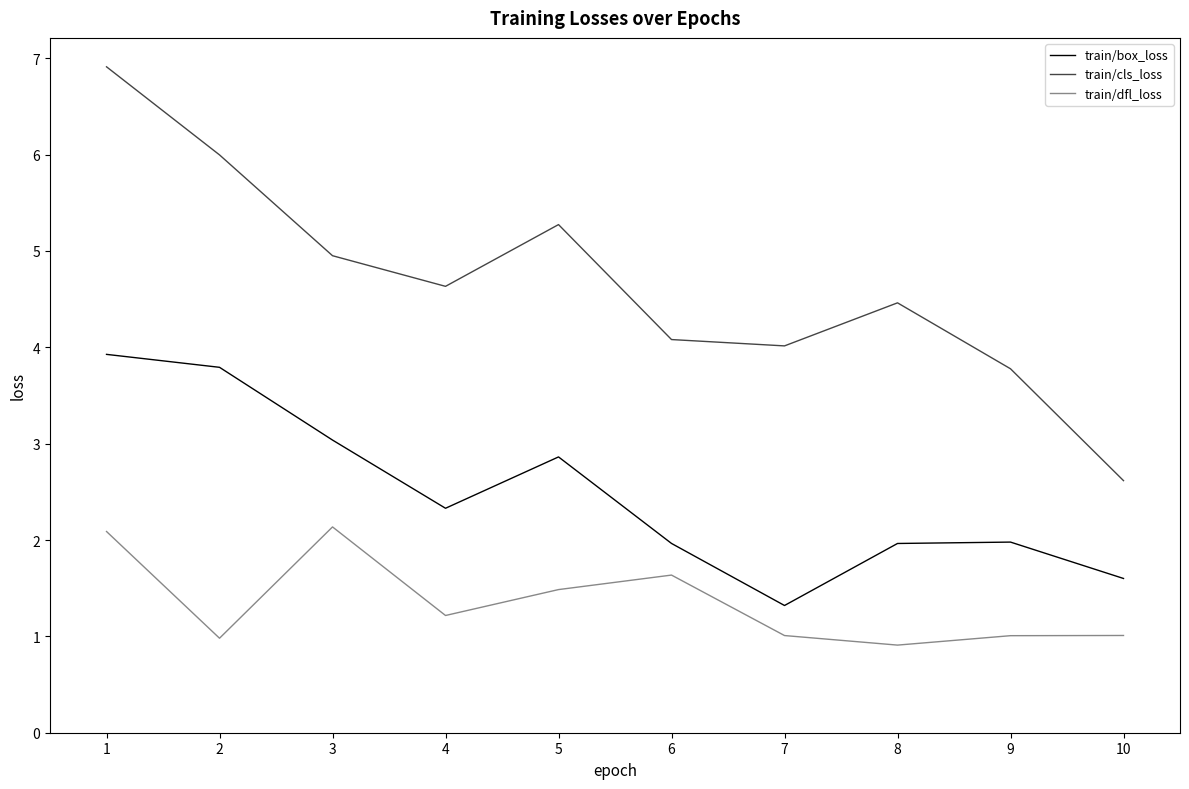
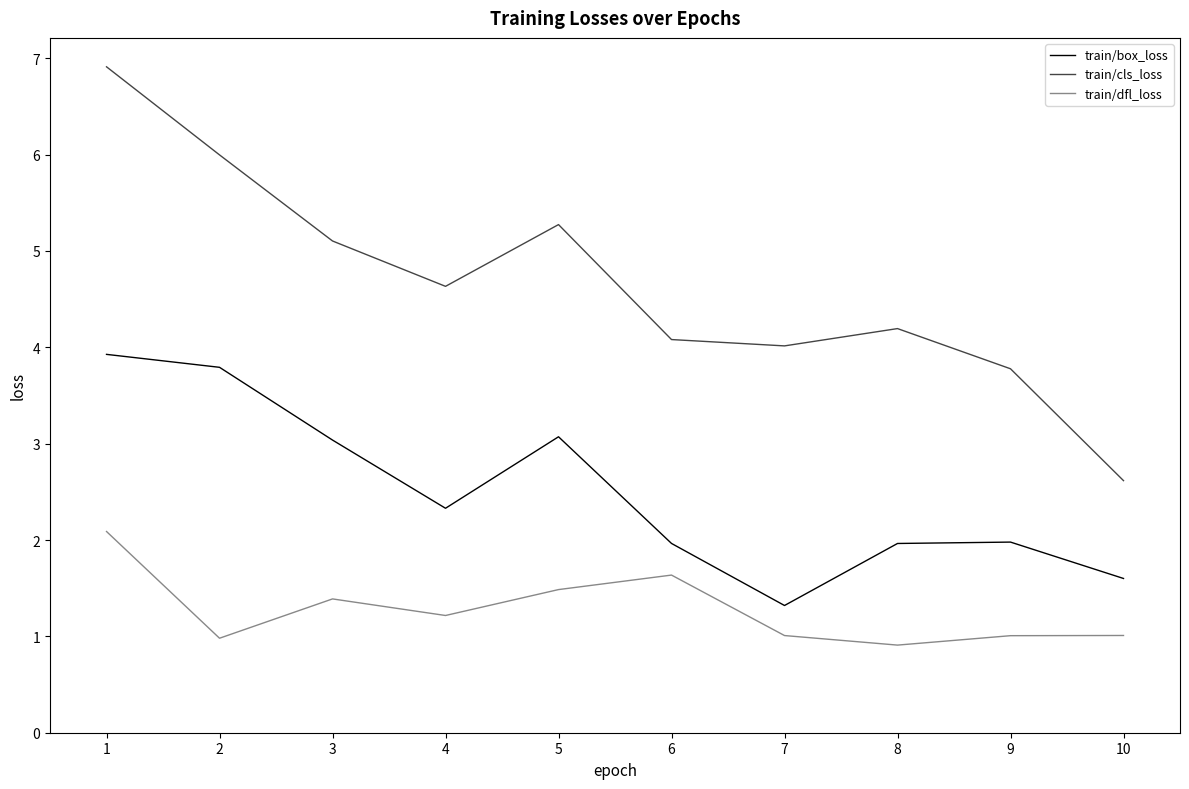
  {
    "train/box_loss": {
      "1": 3.9,
      "2": 3.8,
      "3": 3.0,
      "4": 2.3,
-     "5": 2.9,
+     "5": 3.1,
      "6": 2.0,
      "7": 1.3,
      "8": 2.0,
      "9": 2.0,
      "10": 1.6
    },
    "train/cls_loss": {
      "1": 6.9,
      "2": 6.0,
-     "3": 5.0,
+     "3": 5.1,
      "4": 4.6,
      "5": 5.3,
      "6": 4.1,
      "7": 4.0,
-     "8": 4.5,
+     "8": 4.2,
      "9": 3.8,
      "10": 2.6
    },
    "train/dfl_loss": {
      "1": 2.1,
      "2": 1.0,
-     "3": 2.1,
+     "3": 1.4,
      "4": 1.2,
      "5": 1.5,
      "6": 1.6,
      "7": 1.0,
      "8": 0.9,
      "9": 1.0,
      "10": 1.0
    }
  }
